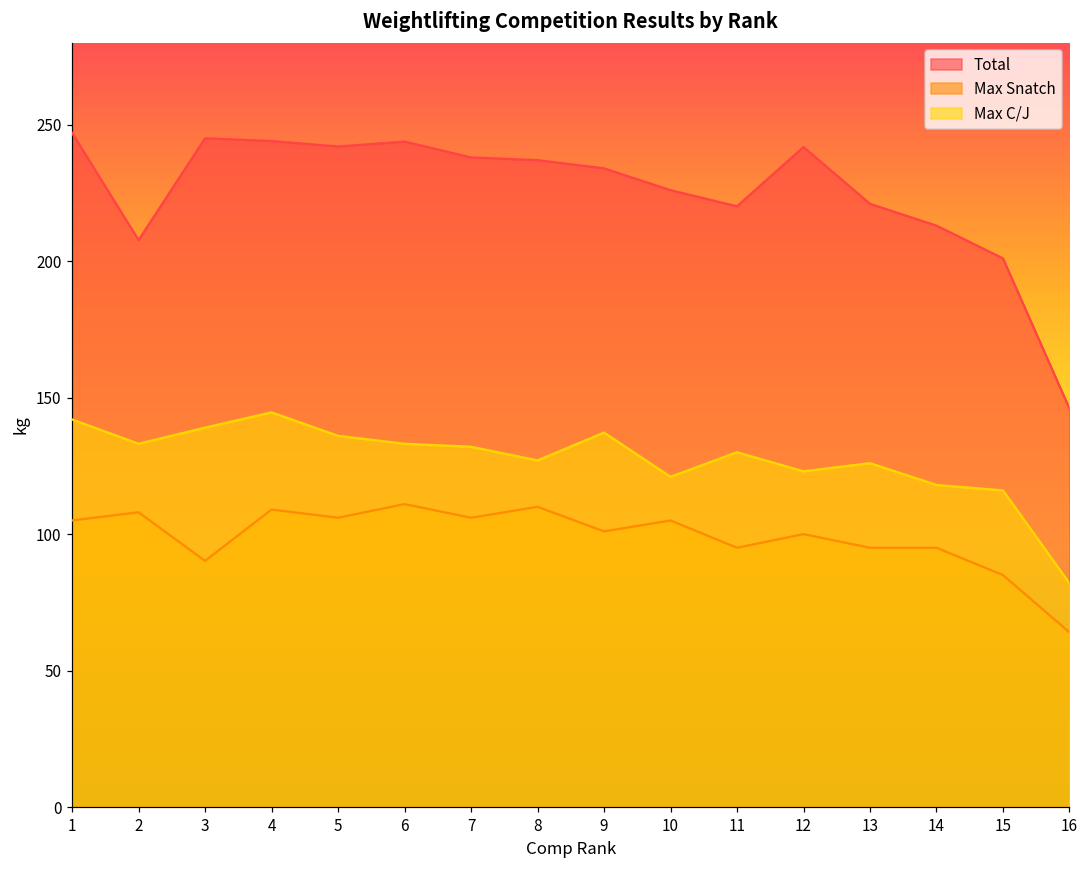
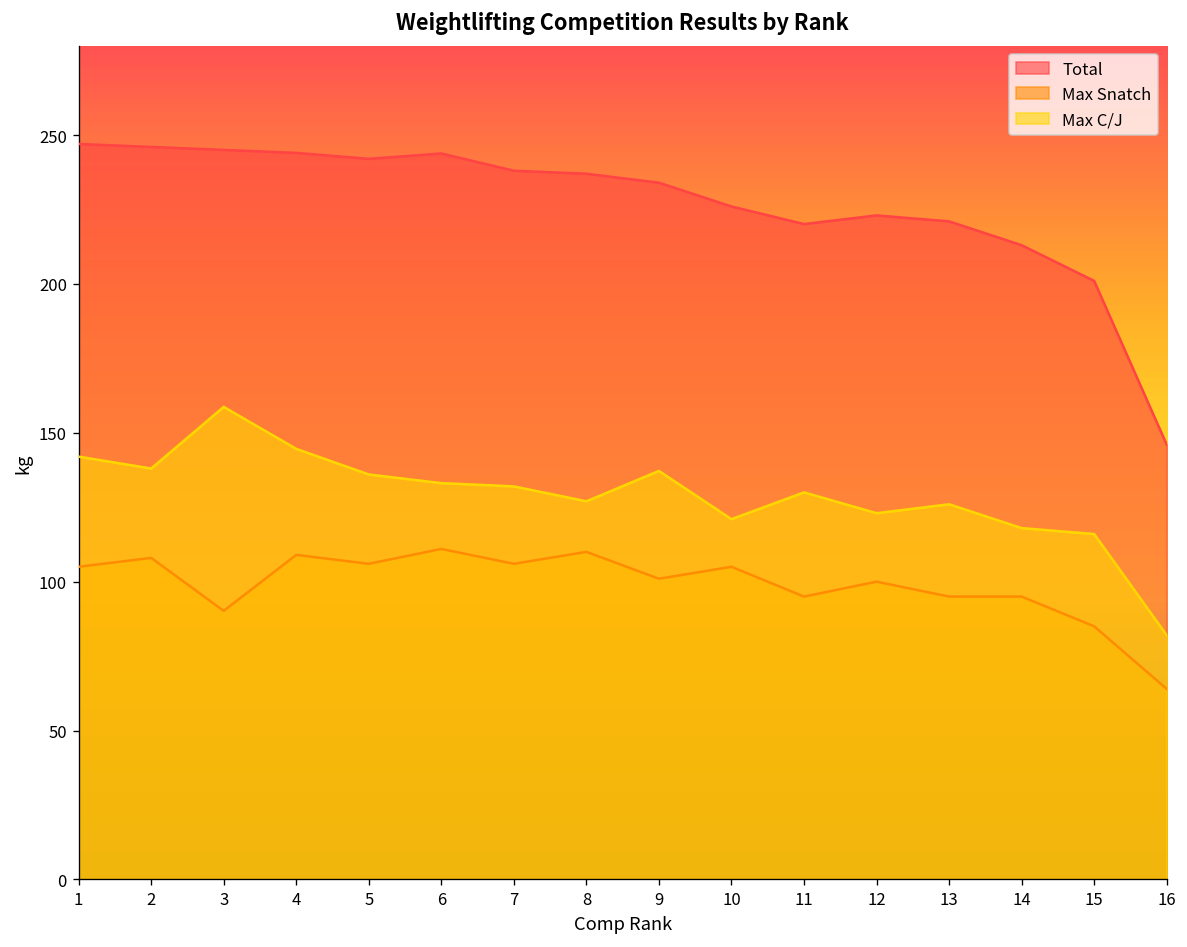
  {
    "Total": {
      "1": 247,
-     "2": 208,
+     "2": 246,
      "3": 245,
      "4": 244,
      "5": 242,
      "6": 244,
      "7": 238,
      "8": 237,
      "9": 234,
      "10": 226,
      "11": 220,
-     "12": 242,
+     "12": 223,
      "13": 221,
      "14": 213,
      "15": 201,
      "16": 146
    },
    "Max Snatch": {
      "1": 105,
      "2": 108,
      "3": 90,
      "4": 109,
      "5": 106,
      "6": 111,
      "7": 106,
      "8": 110,
      "9": 101,
      "10": 105,
      "11": 95,
      "12": 100,
      "13": 95,
      "14": 95,
      "15": 85,
      "16": 64
    },
    "Max C/J": {
      "1": 142,
-     "2": 133,
-     "3": 139,
+     "2": 138,
+     "3": 159,
      "4": 145,
      "5": 136,
      "6": 133,
      "7": 132,
      "8": 127,
      "9": 137,
      "10": 121,
      "11": 130,
      "12": 123,
      "13": 126,
      "14": 118,
      "15": 116,
      "16": 82
    }
  }
